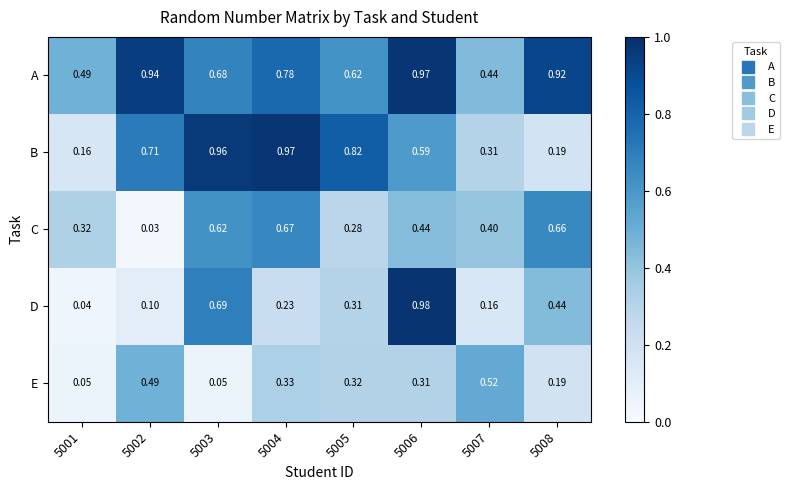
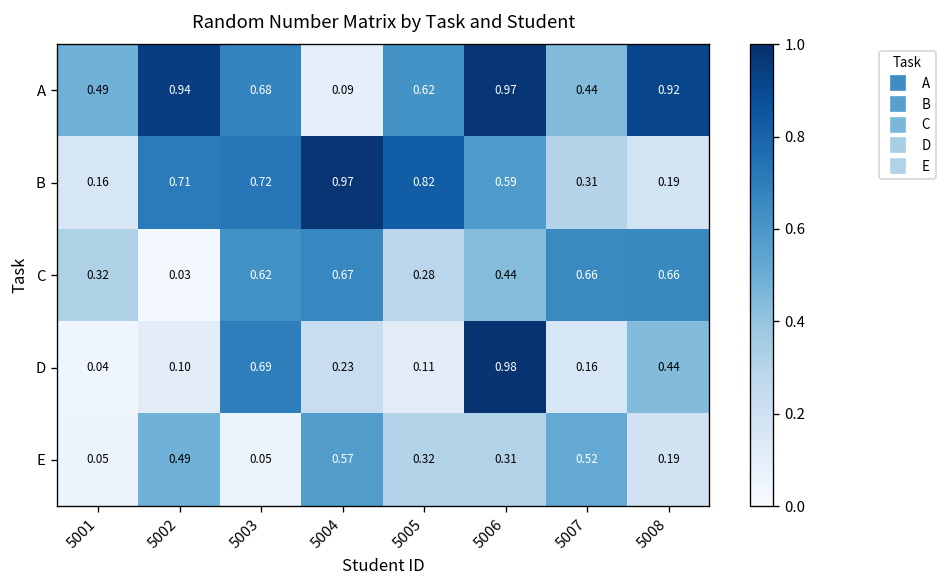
  {
    "A": {
      "5001": 0.49,
      "5002": 0.94,
      "5003": 0.68,
-     "5004": 0.78,
+     "5004": 0.09,
      "5005": 0.62,
      "5006": 0.97,
      "5007": 0.44,
      "5008": 0.92
    },
    "B": {
      "5001": 0.16,
      "5002": 0.71,
-     "5003": 0.96,
+     "5003": 0.72,
      "5004": 0.97,
      "5005": 0.82,
      "5006": 0.59,
      "5007": 0.31,
      "5008": 0.19
    },
    "C": {
      "5001": 0.32,
      "5002": 0.03,
      "5003": 0.62,
      "5004": 0.67,
      "5005": 0.28,
      "5006": 0.44,
-     "5007": 0.40,
+     "5007": 0.66,
      "5008": 0.66
    },
    "D": {
      "5001": 0.04,
      "5002": 0.10,
      "5003": 0.69,
      "5004": 0.23,
-     "5005": 0.31,
+     "5005": 0.11,
      "5006": 0.98,
      "5007": 0.16,
      "5008": 0.44
    },
    "E": {
      "5001": 0.05,
      "5002": 0.49,
      "5003": 0.05,
-     "5004": 0.33,
+     "5004": 0.57,
      "5005": 0.32,
      "5006": 0.31,
      "5007": 0.52,
      "5008": 0.19
    }
  }
